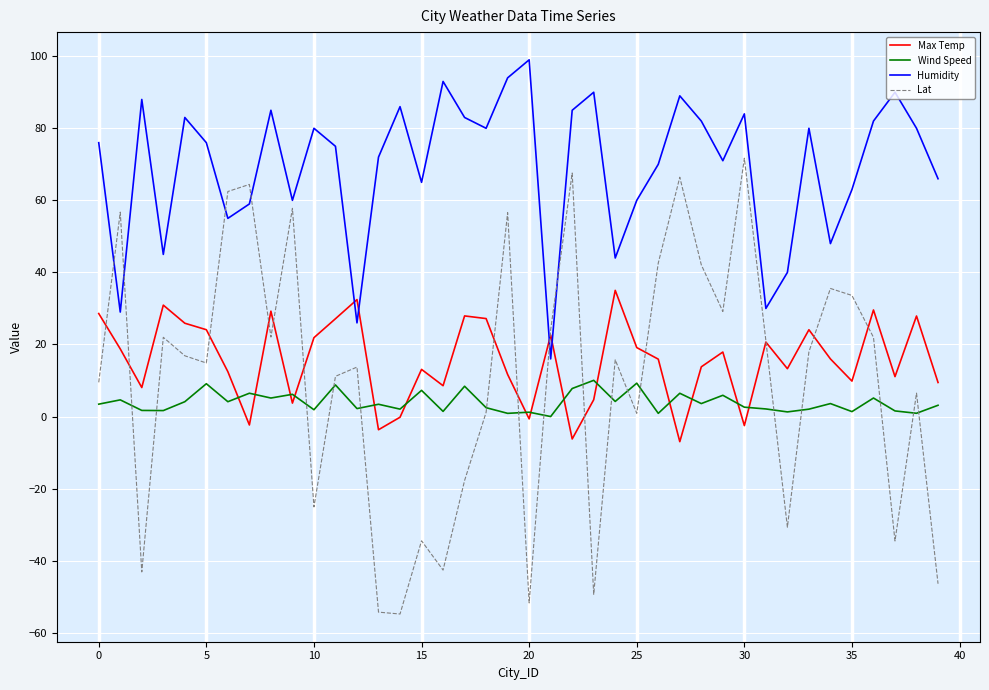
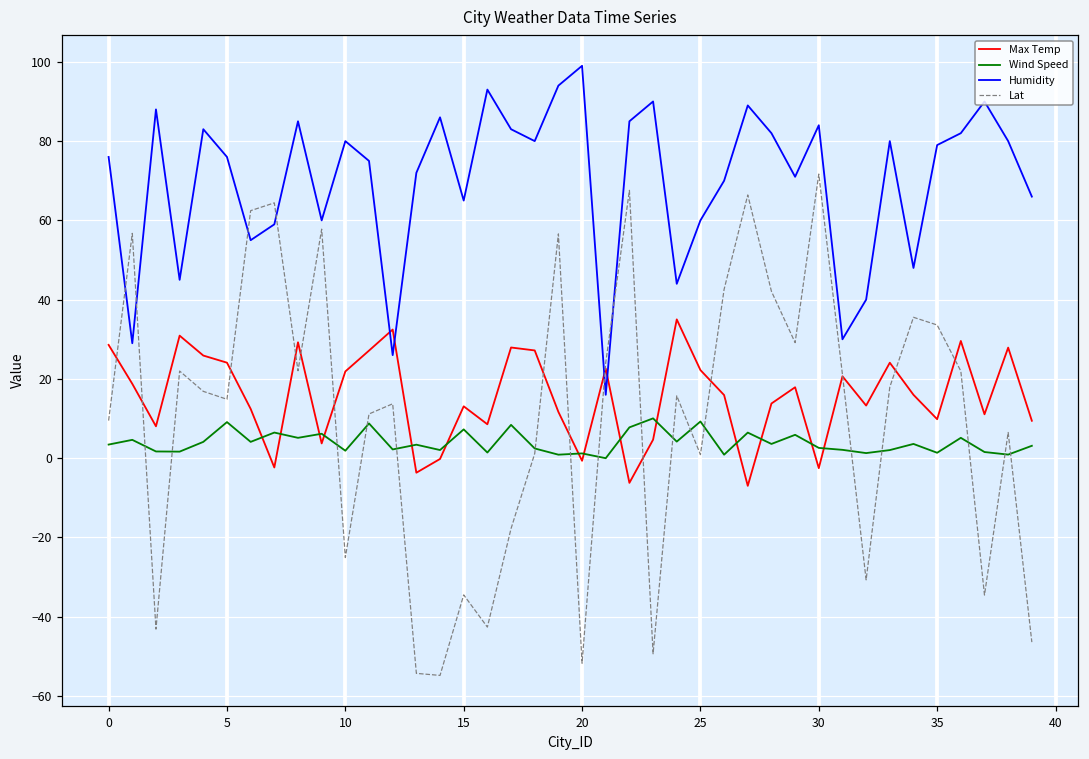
  {
    "Max Temp": {
      "0": 29,
      "5": 24,
      "10": 22,
      "15": 13,
      "20": -1,
-     "25": 19,
+     "25": 22,
      "30": -3,
      "35": 10
    },
    "Wind Speed": {
      "0": 3,
      "5": 9,
      "10": 2,
      "15": 7,
      "20": 1,
      "25": 9,
      "30": 3,
      "35": 1
    },
    "Humidity": {
      "0": 76,
      "5": 76,
      "10": 80,
      "15": 65,
      "20": 99,
      "25": 60,
      "30": 84,
-     "35": 63
+     "35": 79
    },
    "Lat": {
      "0": 9,
      "5": 15,
      "10": -25,
      "15": -34,
      "20": -52,
      "25": 1,
      "30": 72,
      "35": 34
    }
  }
